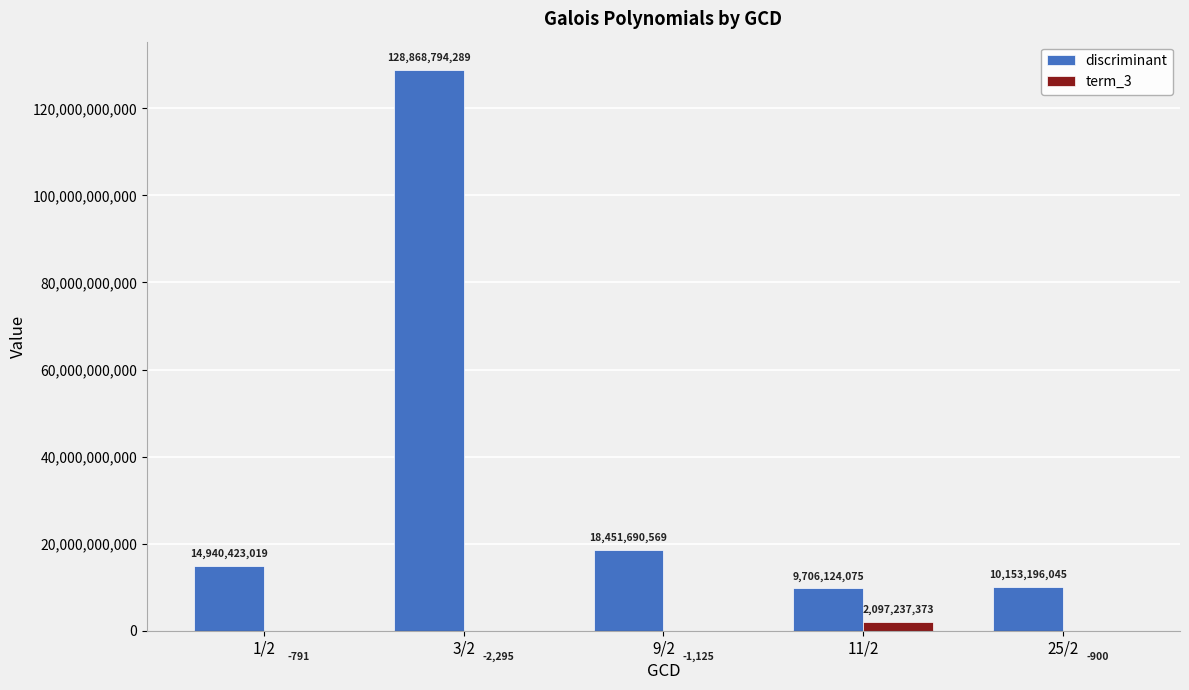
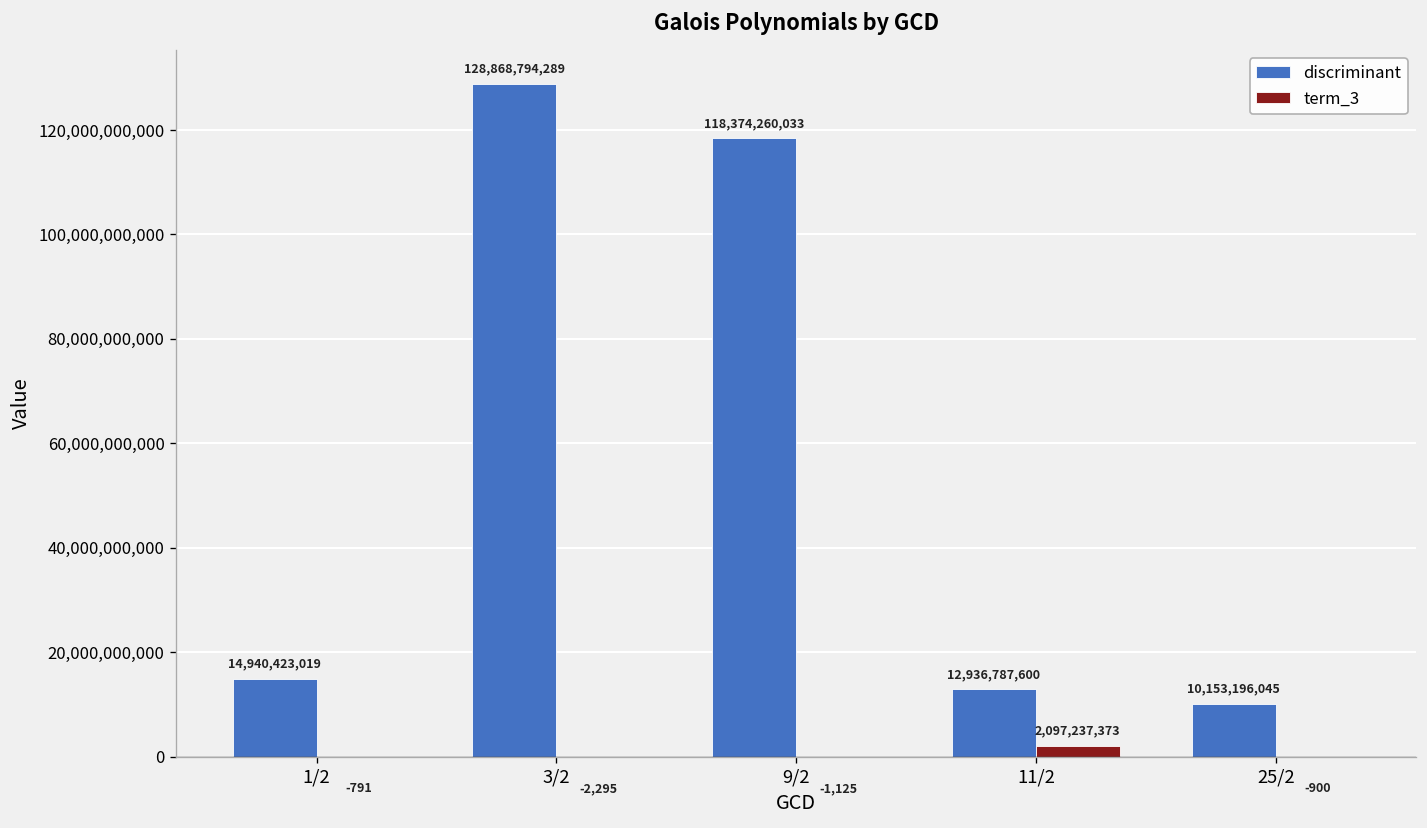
  {
    "discriminant": {
      "1/2": "14,940,423,019",
      "3/2": "128,868,794,289",
-     "9/2": "18,451,690,569",
-     "11/2": "9,706,124,075",
+     "9/2": "118,374,260,033",
+     "11/2": "12,936,787,600",
      "25/2": "10,153,196,045"
    },
    "term_3": {
      "1/2": "-791",
      "3/2": "-2,295",
      "9/2": "-1,125",
      "11/2": "2,097,237,373",
      "25/2": "-900"
    }
  }
